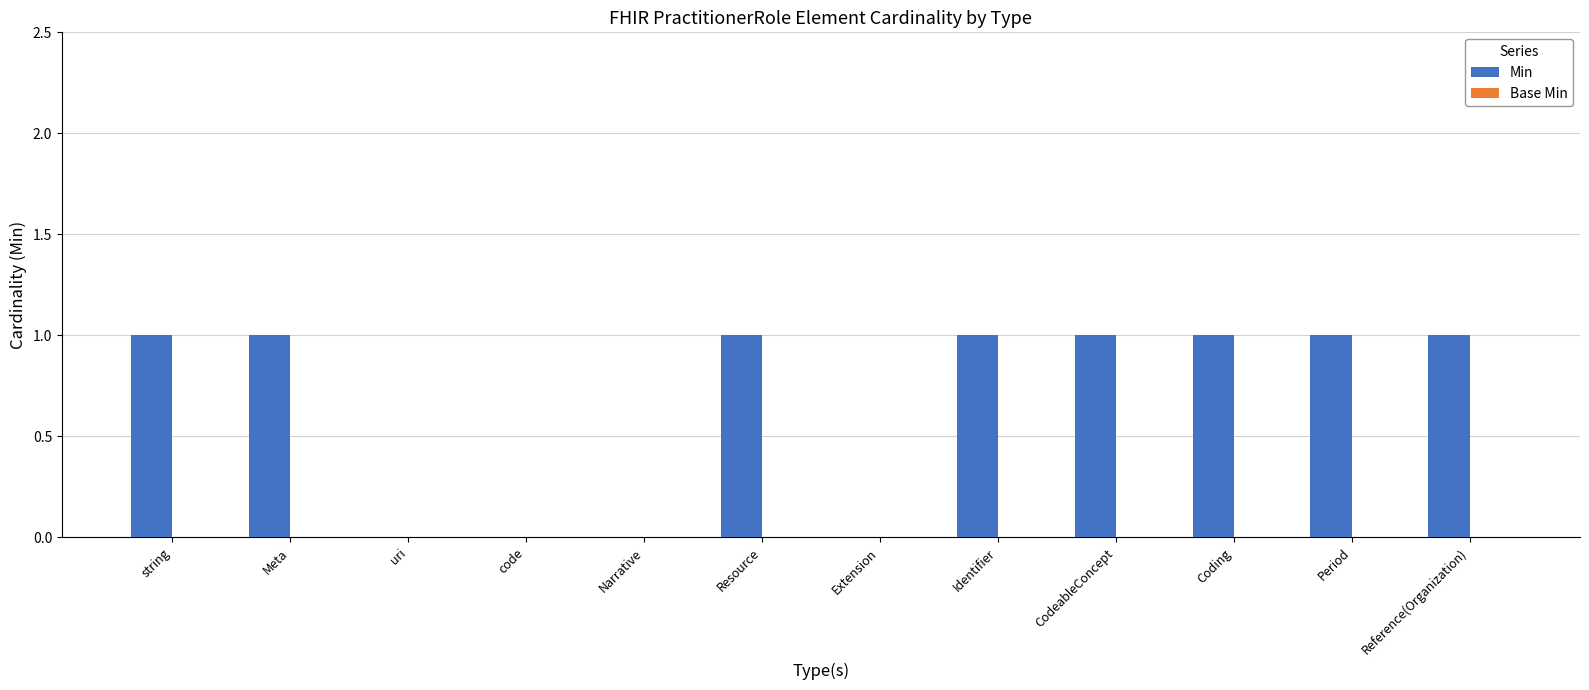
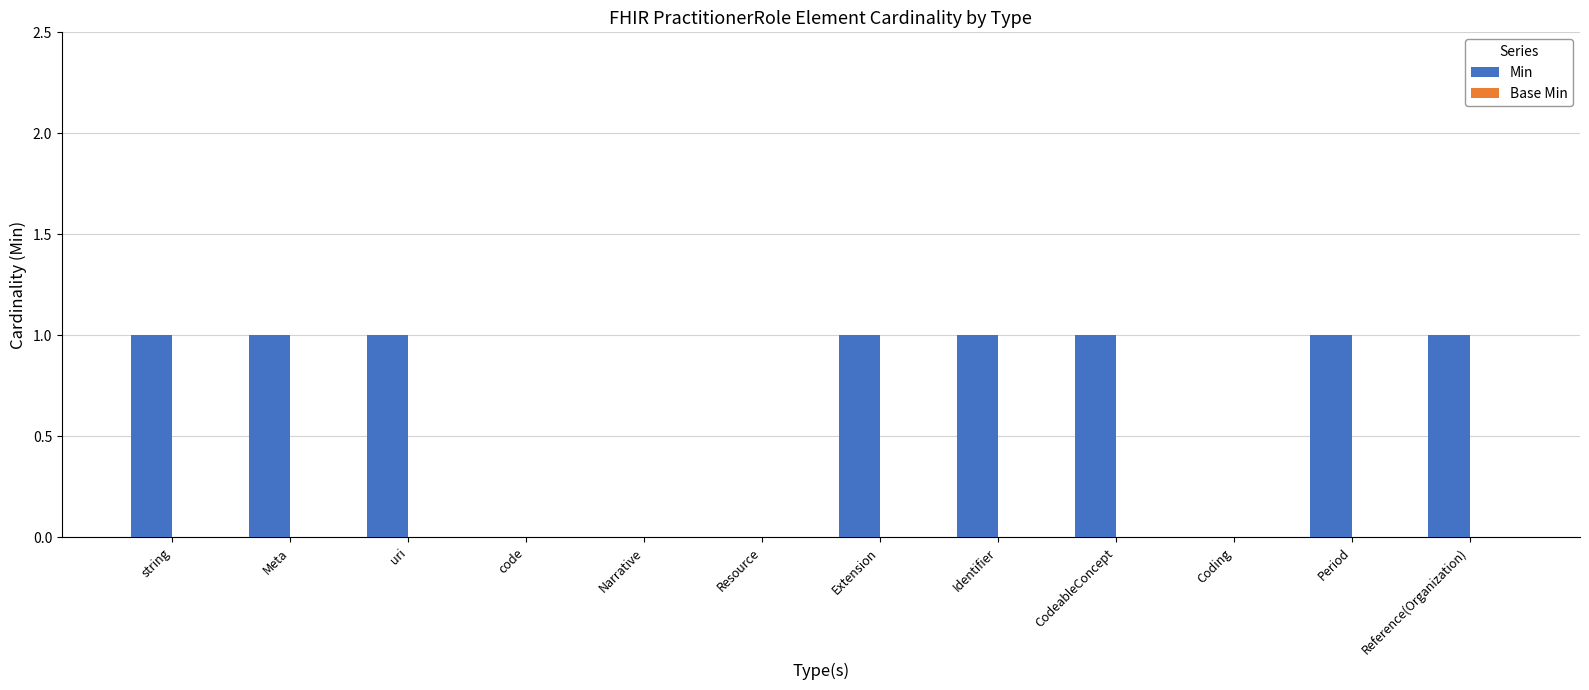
  {
    "Min": {
      "string": 1,
      "Meta": 1,
-     "uri": 0,
+     "uri": 1,
      "code": 0,
      "Narrative": 0,
-     "Resource": 1,
-     "Extension": 0,
+     "Resource": 0,
+     "Extension": 1,
      "Identifier": 1,
      "CodeableConcept": 1,
-     "Coding": 1,
+     "Coding": 0,
      "Period": 1,
      "Reference(Organization)": 1
    },
    "Base Min": {
      "string": 0,
      "Meta": 0,
      "uri": 0,
      "code": 0,
      "Narrative": 0,
      "Resource": 0,
      "Extension": 0,
      "Identifier": 0,
      "CodeableConcept": 0,
      "Coding": 0,
      "Period": 0,
      "Reference(Organization)": 0
    }
  }
